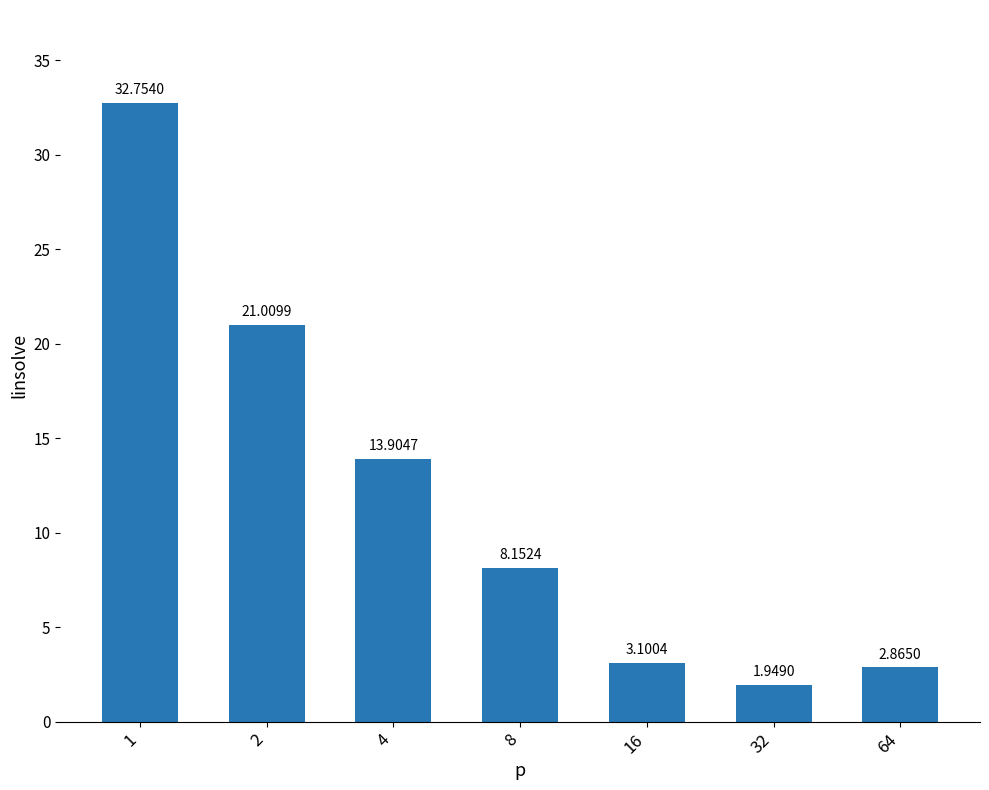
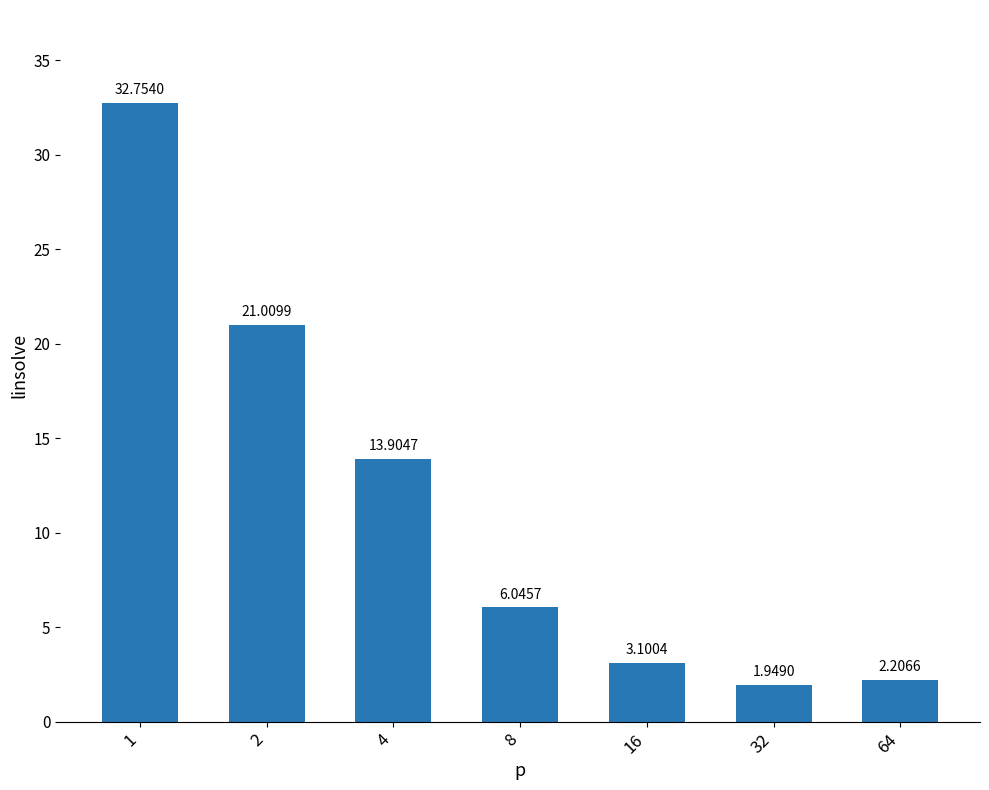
  {
    "1": 32.7540,
    "2": 21.0099,
    "4": 13.9047,
-   "8": 8.1524,
+   "8": 6.0457,
    "16": 3.1004,
    "32": 1.9490,
-   "64": 2.8650
+   "64": 2.2066
  }
